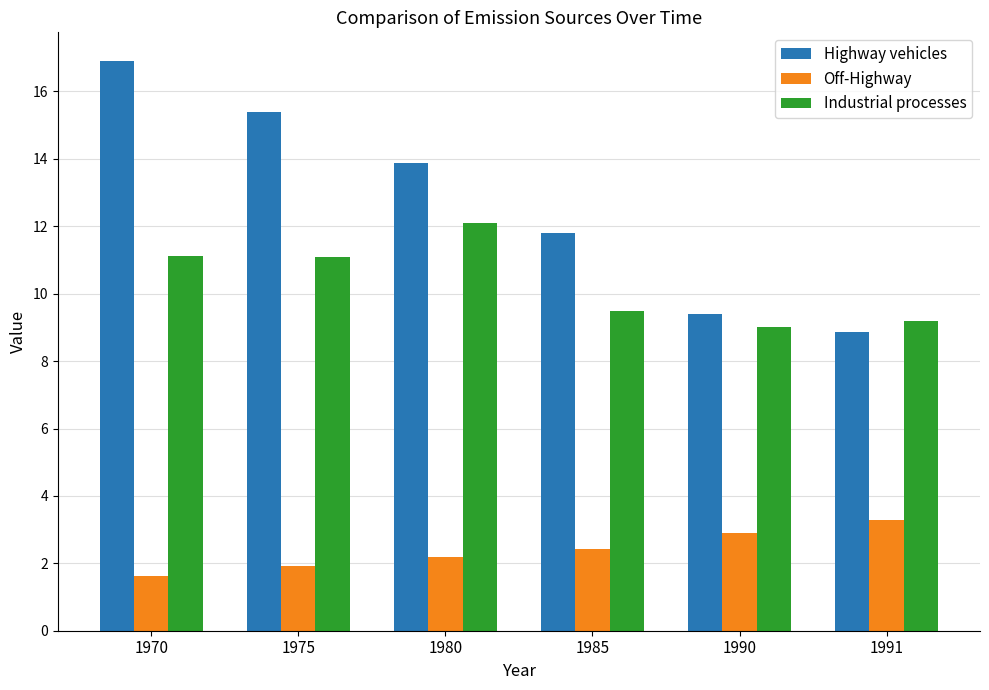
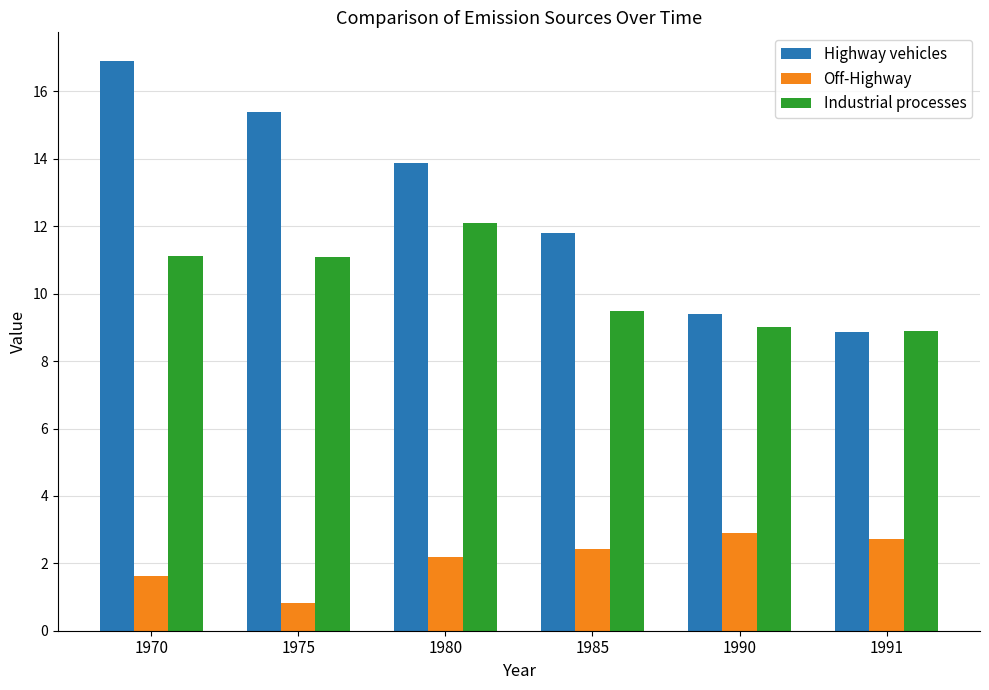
  {
    "Highway vehicles": {
      "1970": 16.9,
      "1975": 15.4,
      "1980": 13.9,
      "1985": 11.8,
      "1990": 9.4,
      "1991": 8.9
    },
    "Off-Highway": {
      "1970": 1.6,
-     "1975": 1.9,
+     "1975": 0.8,
      "1980": 2.2,
      "1985": 2.4,
      "1990": 2.9,
-     "1991": 3.3
+     "1991": 2.7
    },
    "Industrial processes": {
      "1970": 11.1,
      "1975": 11.1,
      "1980": 12.1,
      "1985": 9.5,
      "1990": 9.0,
-     "1991": 9.2
+     "1991": 8.9
    }
  }
